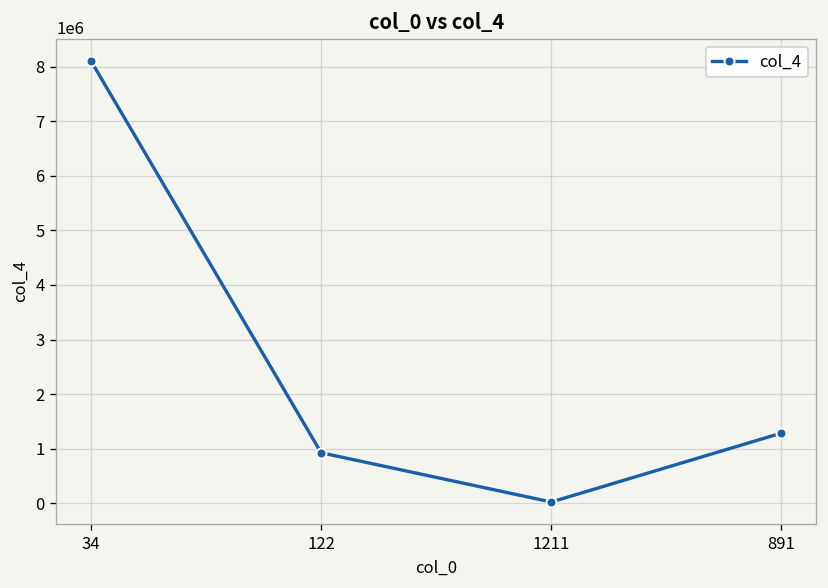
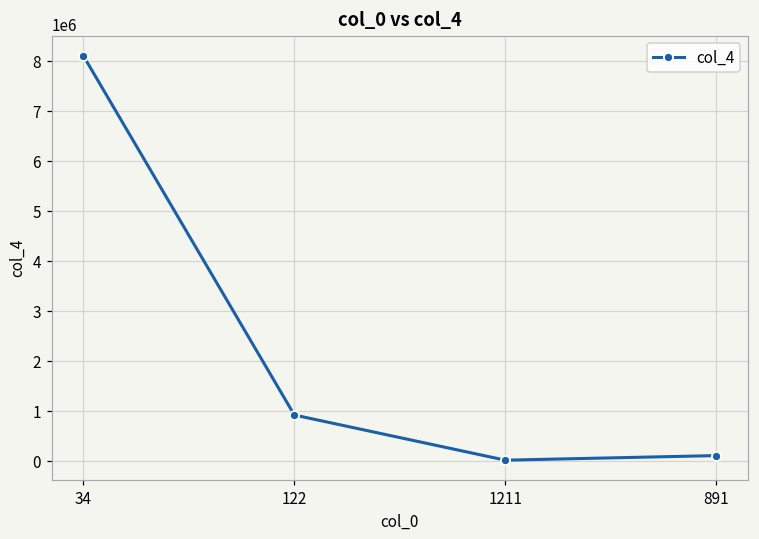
  {
    "34": 8100000,
    "122": 900000,
    "1211": 0,
-   "891": 1300000
+   "891": 100000
  }
